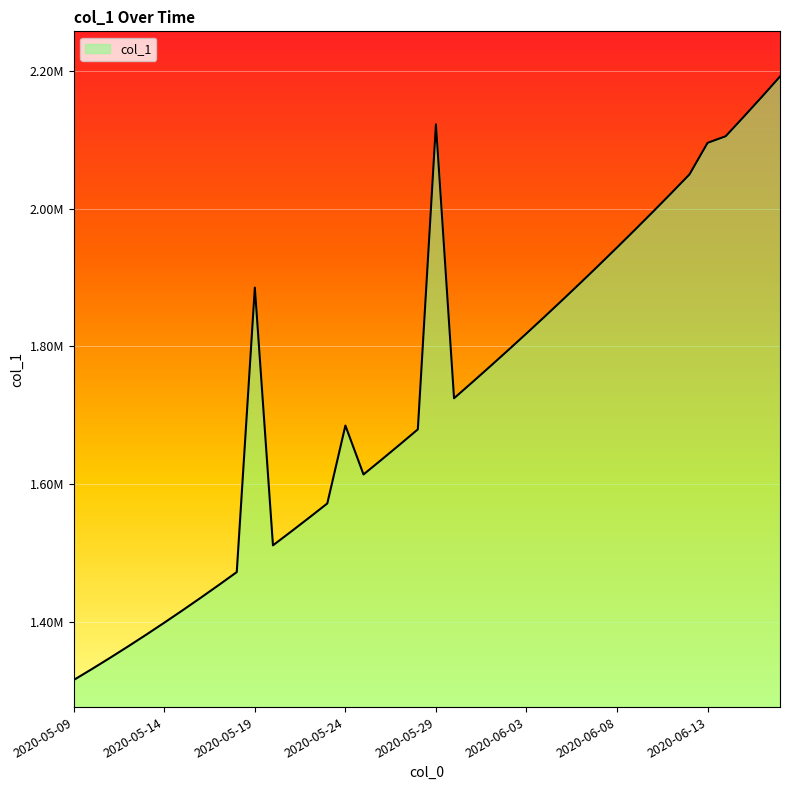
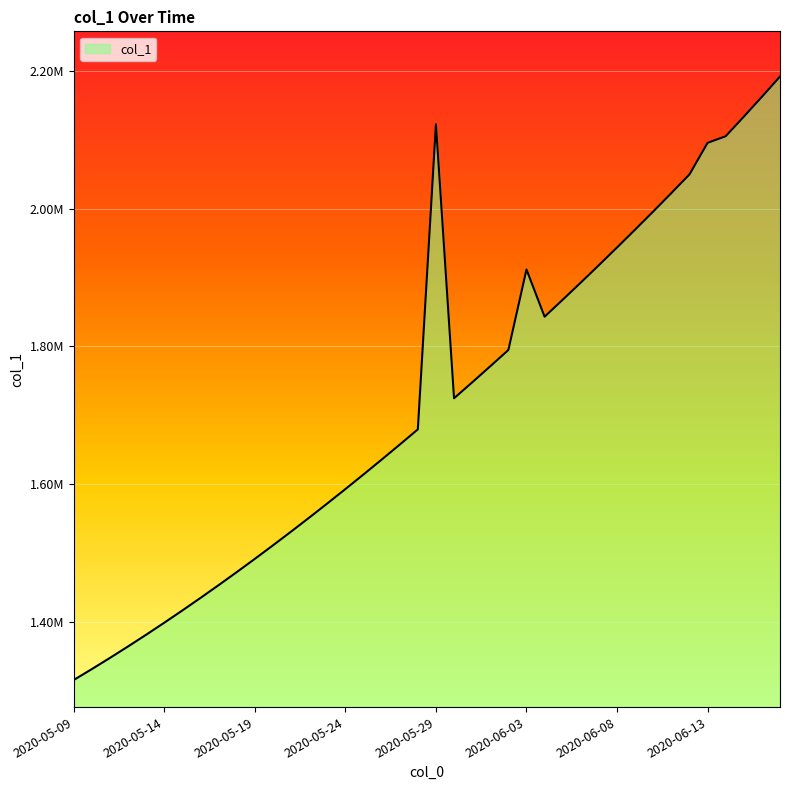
  {
    "2020-05-09": 1320000,
    "2020-05-14": 1400000,
-   "2020-05-19": 1890000,
-   "2020-05-24": 1680000,
+   "2020-05-19": 1490000,
+   "2020-05-24": 1590000,
    "2020-05-29": 2120000,
-   "2020-06-03": 1820000,
+   "2020-06-03": 1910000,
    "2020-06-08": 1940000,
    "2020-06-13": 2100000
  }
